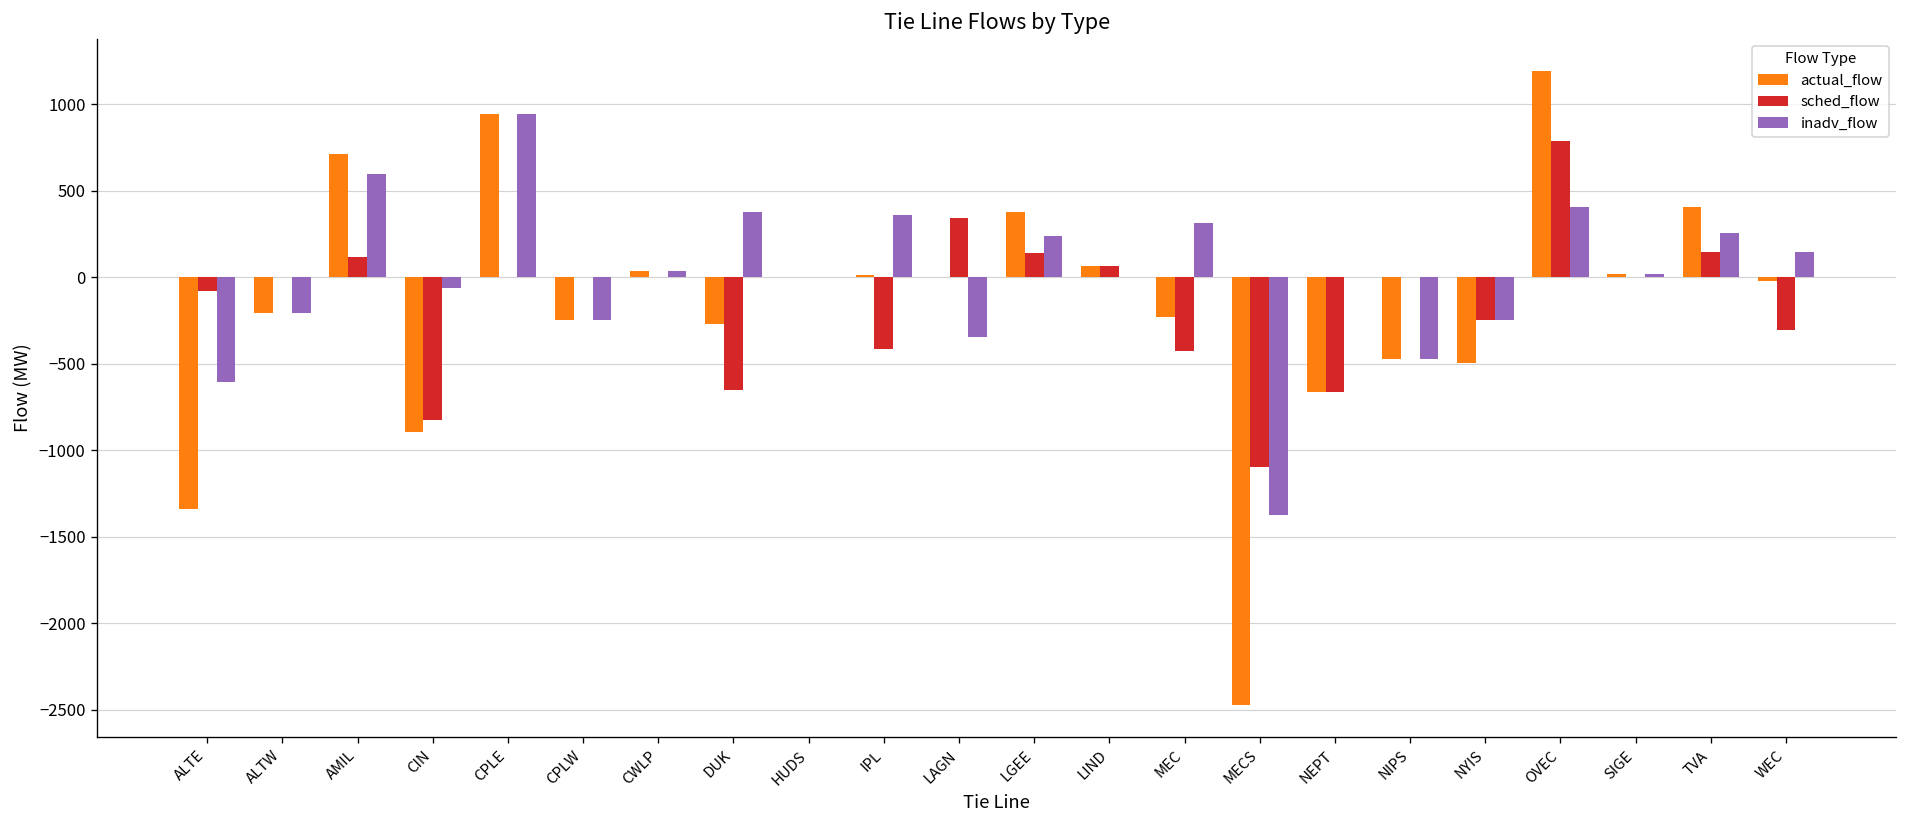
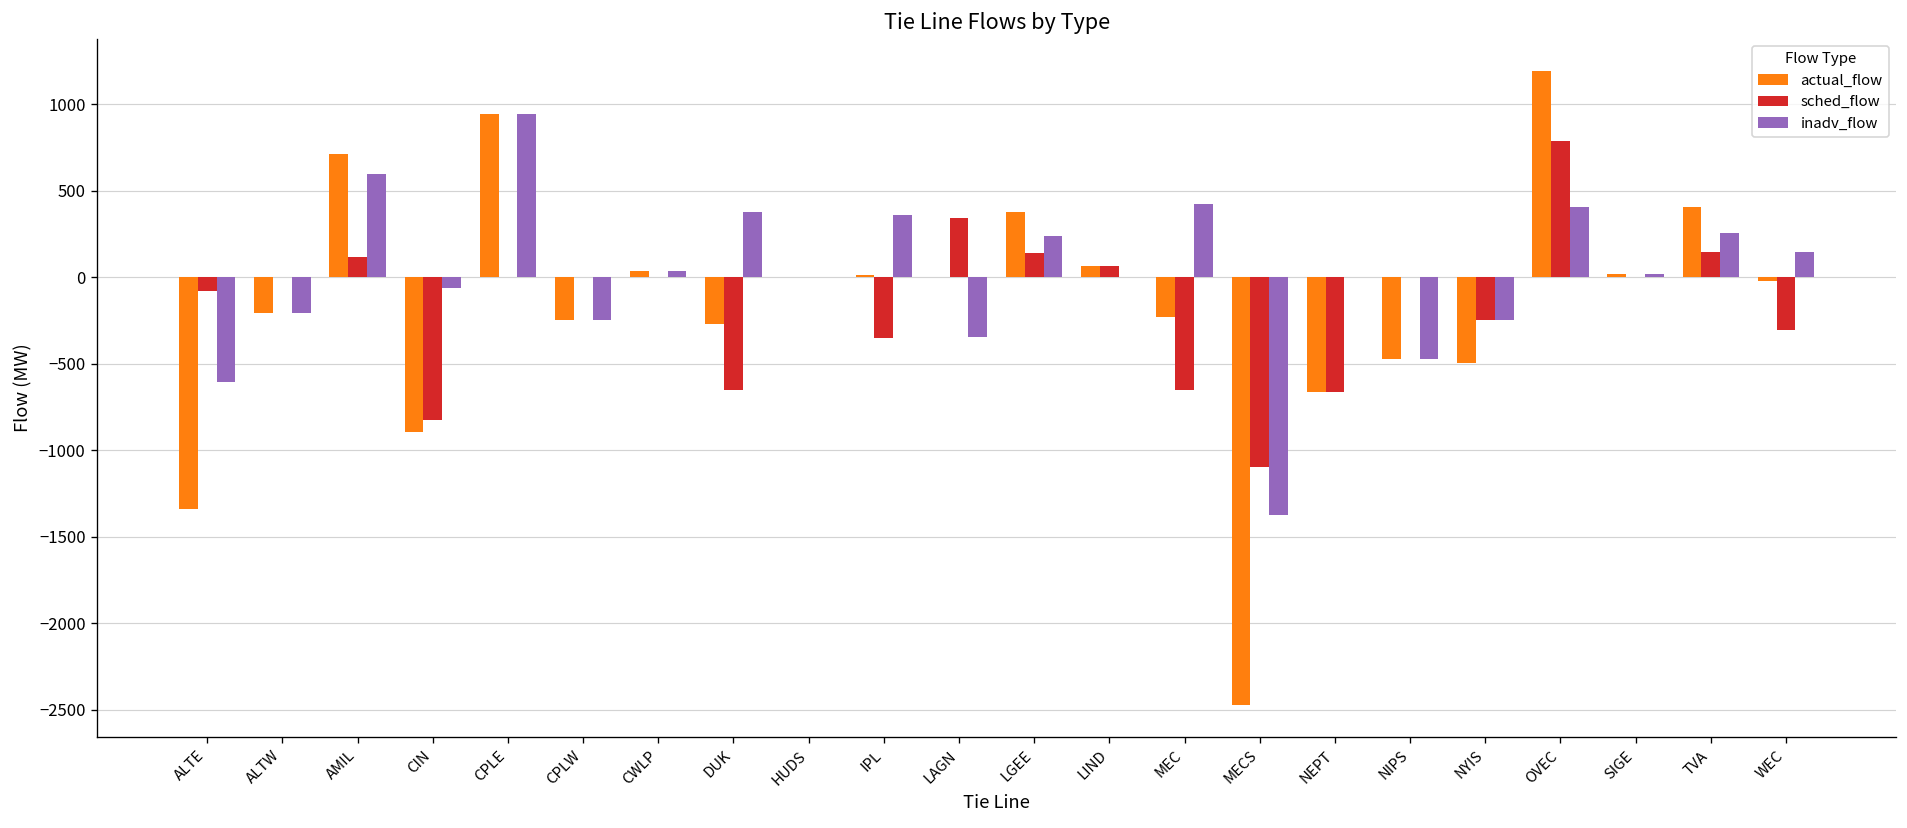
  {
    "actual_flow": {
      "ALTE": -1340,
      "ALTW": -210,
      "AMIL": 710,
      "CIN": -890,
      "CPLE": 940,
      "CPLW": -250,
      "CWLP": 40,
      "DUK": -270,
      "HUDS": 0,
      "LAGN": 0,
      "LGEE": 380,
      "LIND": 70,
      "MEC": -230,
      "MECS": -2480,
      "NEPT": -660,
      "NIPS": -480,
      "NYIS": -500,
      "OVEC": 1190,
      "SIGE": 20,
      "TVA": 410,
      "WEC": -20
    },
    "sched_flow": {
      "ALTE": -80,
      "ALTW": 0,
      "AMIL": 120,
      "CIN": -830,
      "CPLE": 0,
      "CPLW": 0,
      "CWLP": 0,
      "DUK": -650,
      "HUDS": 0,
-     "IPL": -420,
+     "IPL": -350,
      "LAGN": 340,
      "LGEE": 140,
      "LIND": 70,
-     "MEC": -420,
+     "MEC": -650,
      "MECS": -1100,
      "NEPT": -660,
      "NIPS": 0,
      "NYIS": -250,
      "OVEC": 790,
      "SIGE": 0,
      "TVA": 150,
      "WEC": -310
    },
    "inadv_flow": {
      "ALTE": -610,
      "ALTW": -210,
      "AMIL": 590,
      "CIN": -60,
      "CPLE": 940,
      "CPLW": -250,
      "CWLP": 40,
      "DUK": 380,
      "HUDS": 0,
      "IPL": 360,
      "LAGN": -340,
      "LGEE": 240,
      "LIND": 0,
-     "MEC": 310,
+     "MEC": 420,
      "MECS": -1380,
      "NEPT": 0,
      "NIPS": -480,
      "NYIS": -250,
      "OVEC": 410,
      "SIGE": 20,
      "TVA": 260,
      "WEC": 140
    }
  }
